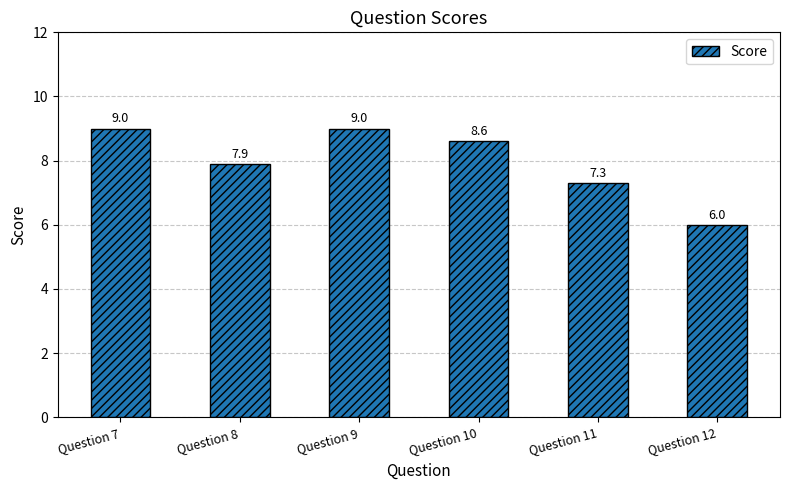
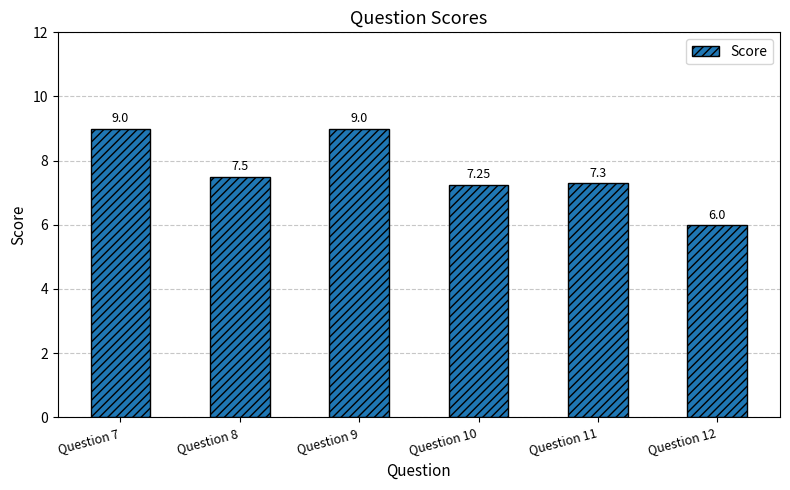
  {
    "Question 7": 9.0,
-   "Question 8": 7.9,
+   "Question 8": 7.5,
    "Question 9": 9.0,
-   "Question 10": 8.6,
+   "Question 10": 7.25,
    "Question 11": 7.3,
    "Question 12": 6.0
  }
